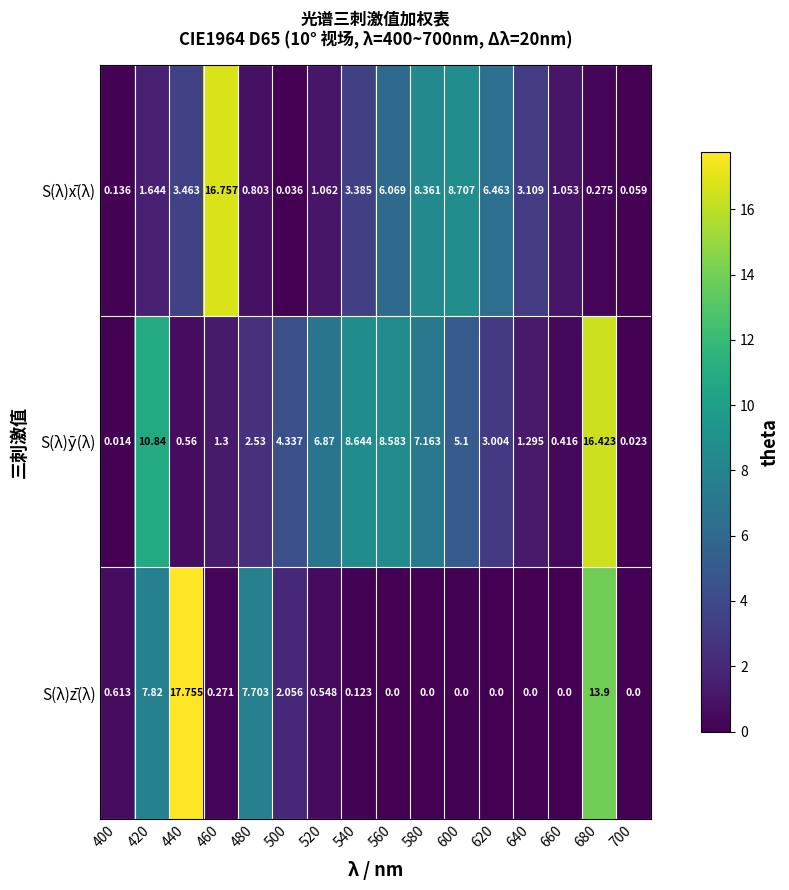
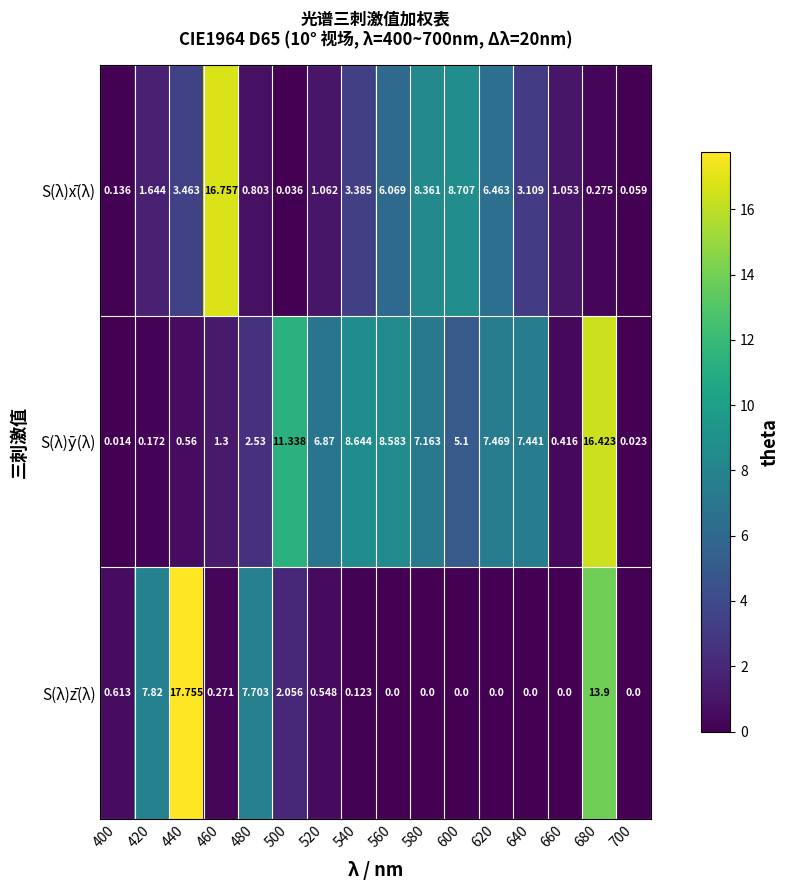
  {
    "S(λ)x̄(λ)": {
      "400": 0.136,
      "420": 1.644,
      "440": 3.463,
      "460": 16.757,
      "480": 0.803,
      "500": 0.036,
      "520": 1.062,
      "540": 3.385,
      "560": 6.069,
      "580": 8.361,
      "600": 8.707,
      "620": 6.463,
      "640": 3.109,
      "660": 1.053,
      "680": 0.275,
      "700": 0.059
    },
    "S(λ)ȳ(λ)": {
      "400": 0.014,
-     "420": 10.84,
+     "420": 0.172,
      "440": 0.56,
      "460": 1.3,
      "480": 2.53,
-     "500": 4.337,
+     "500": 11.338,
      "520": 6.87,
      "540": 8.644,
      "560": 8.583,
      "580": 7.163,
      "600": 5.1,
-     "620": 3.004,
-     "640": 1.295,
+     "620": 7.469,
+     "640": 7.441,
      "660": 0.416,
      "680": 16.423,
      "700": 0.023
    },
    "S(λ)z̄(λ)": {
      "400": 0.613,
      "420": 7.82,
      "440": 17.755,
      "460": 0.271,
      "480": 7.703,
      "500": 2.056,
      "520": 0.548,
      "540": 0.123,
      "560": 0.0,
      "580": 0.0,
      "600": 0.0,
      "620": 0.0,
      "640": 0.0,
      "660": 0.0,
      "680": 13.9,
      "700": 0.0
    }
  }
